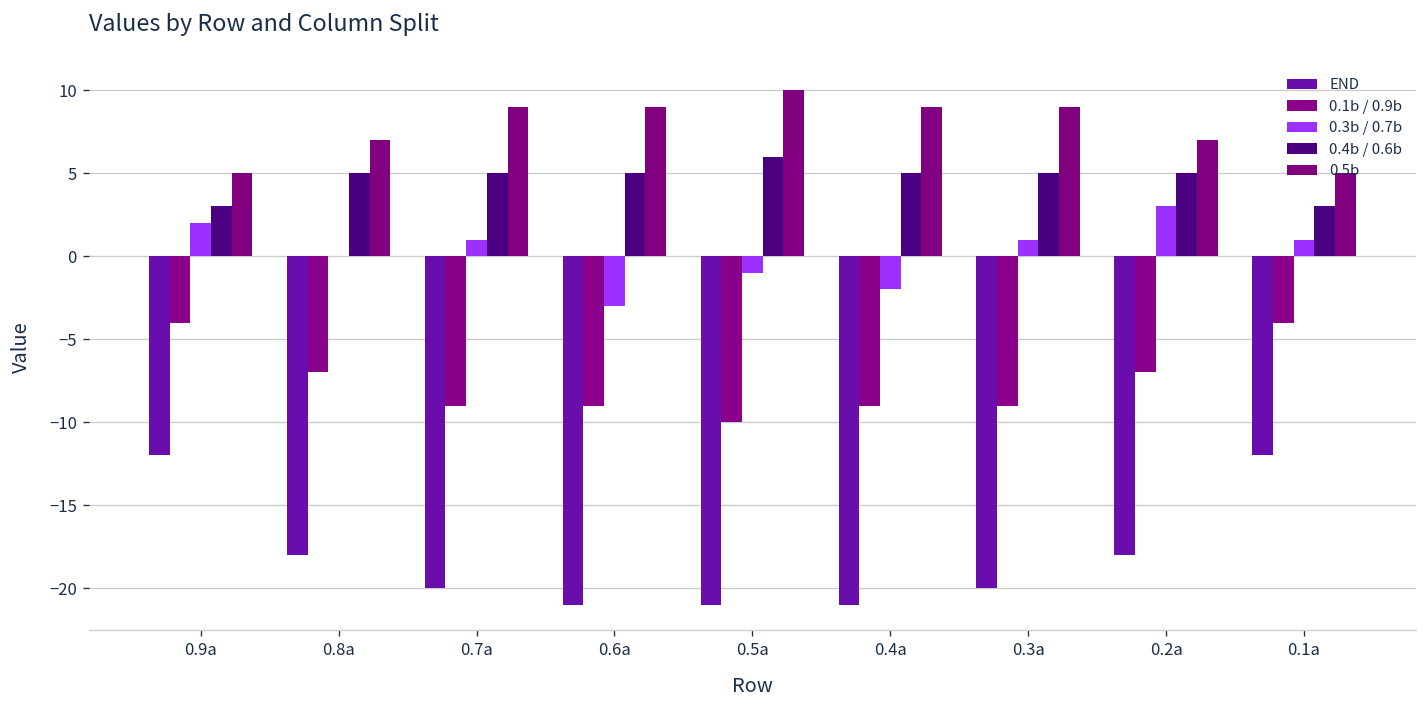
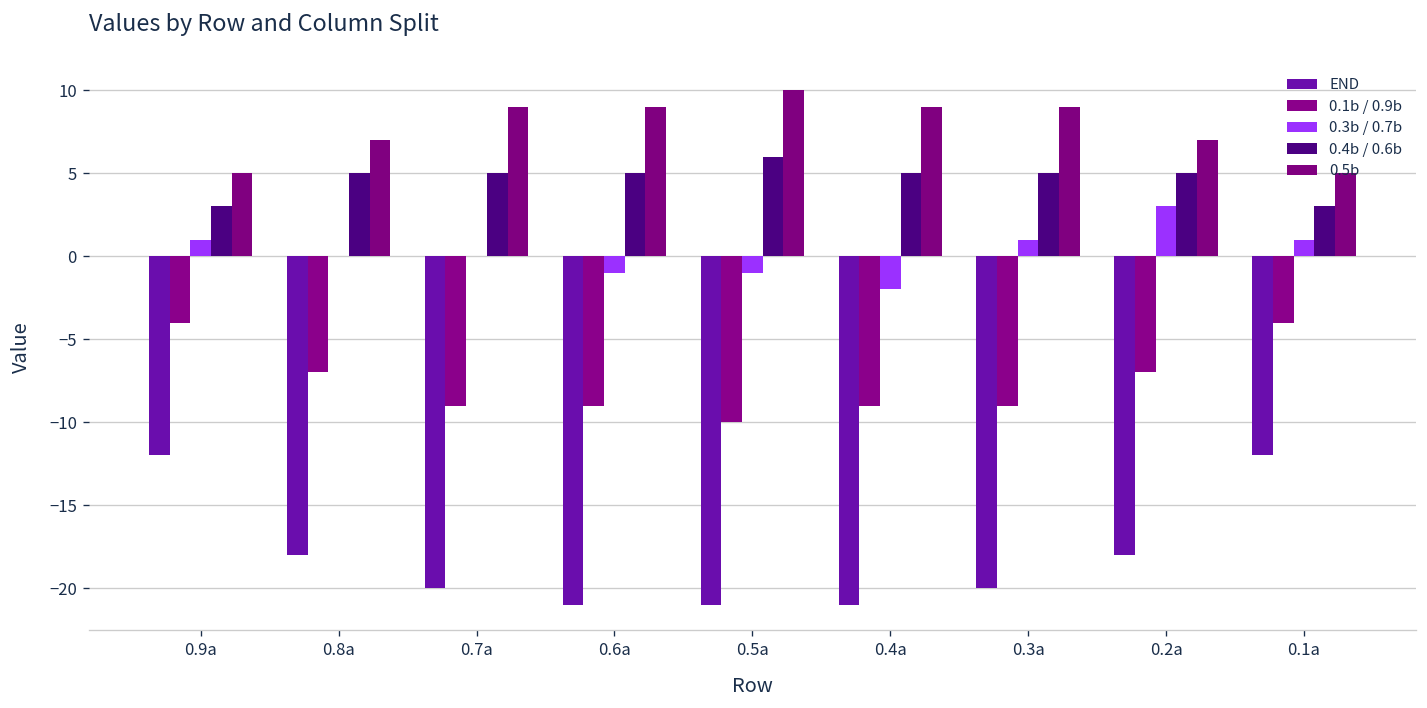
  {
    "0.3b / 0.7b": {
-     "0.9a": 2,
+     "0.9a": 1,
      "0.8a": 0,
-     "0.7a": 1,
-     "0.6a": -3,
+     "0.7a": 0,
+     "0.6a": -1,
      "0.5a": -1,
      "0.4a": -2,
      "0.3a": 1,
      "0.2a": 3,
      "0.1a": 1
    }
  }
